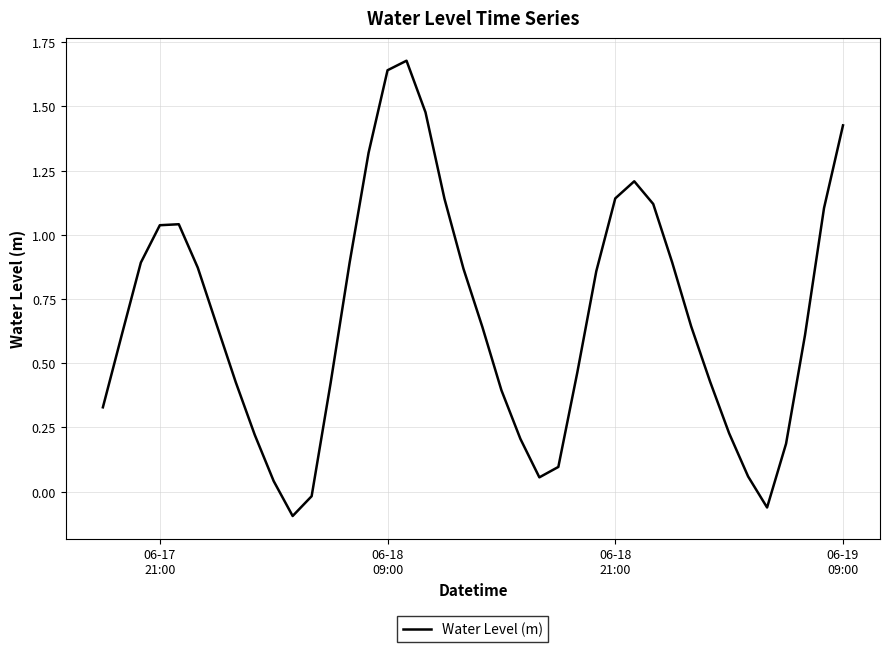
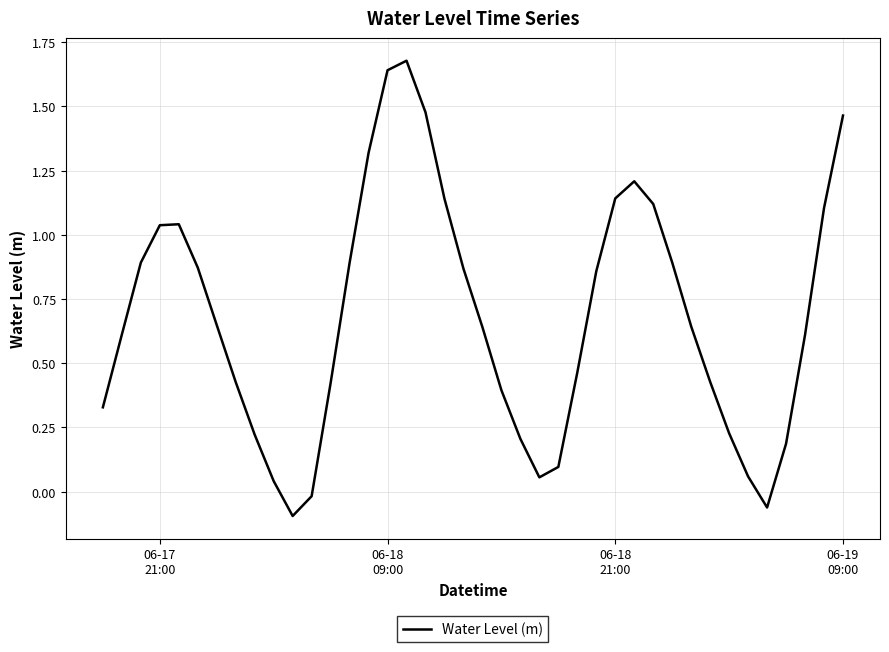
  {
    "06-17 21:00": 1.04,
    "06-18 09:00": 1.64,
    "06-18 21:00": 1.14,
-   "06-19 09:00": 1.43
+   "06-19 09:00": 1.46
  }
